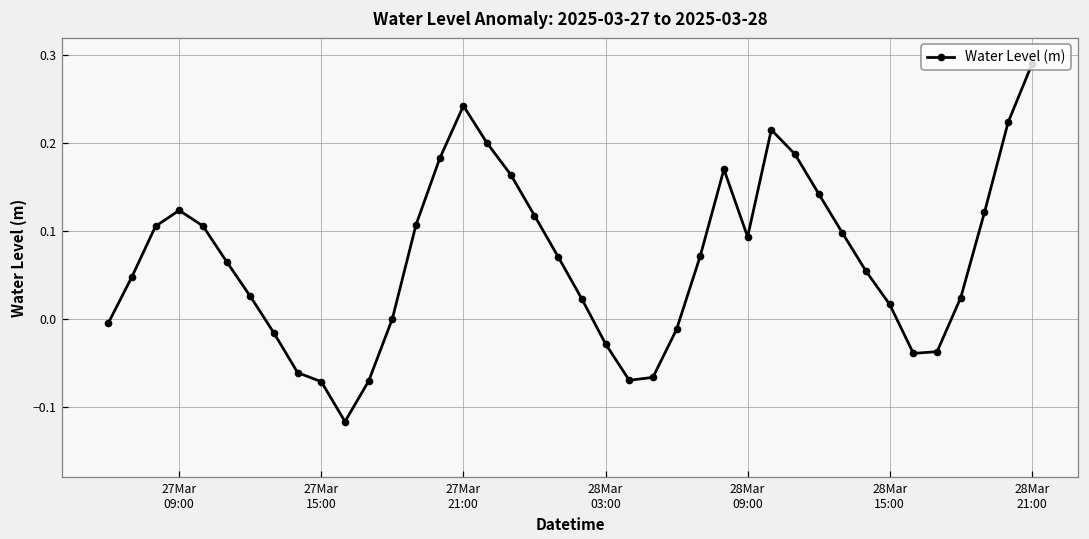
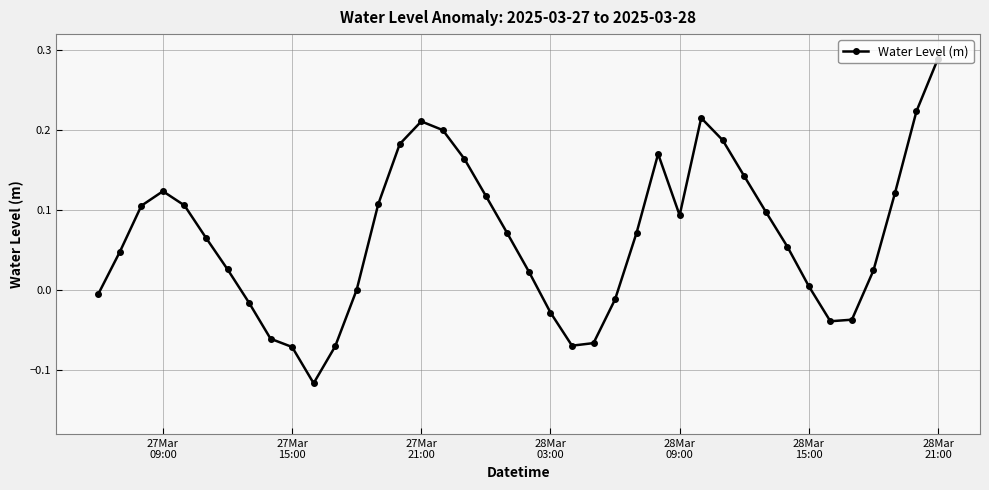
  {
    "27Mar 09:00": 0.12,
    "27Mar 15:00": -0.07,
-   "27Mar 21:00": 0.24,
+   "27Mar 21:00": 0.21,
    "28Mar 03:00": -0.03,
    "28Mar 09:00": 0.09,
-   "28Mar 15:00": 0.02
+   "28Mar 15:00": 0.00
  }
